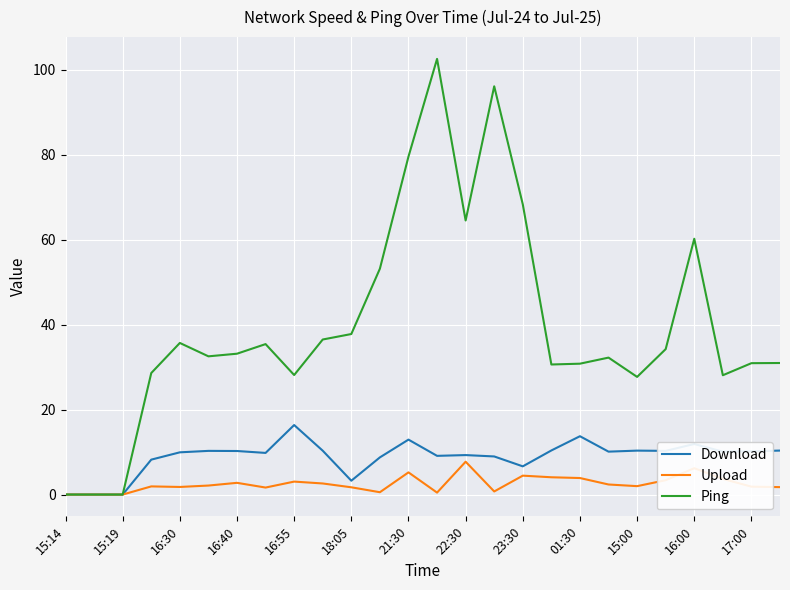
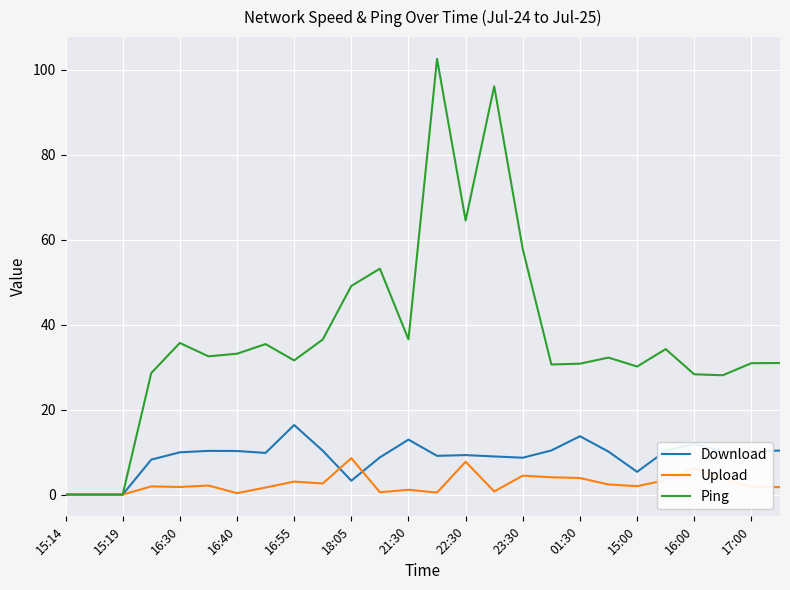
  {
    "Download": {
      "16:40": 10,
      "16:55": 16,
      "18:05": 3,
      "21:30": 13,
      "22:30": 9,
-     "23:30": 7,
+     "23:30": 9,
      "01:30": 14,
-     "15:00": 10
+     "15:00": 5
    },
    "Upload": {
-     "16:40": 3,
+     "16:40": 0,
      "16:55": 3,
-     "18:05": 2,
-     "21:30": 5,
+     "18:05": 9,
+     "21:30": 1,
      "22:30": 8,
      "23:30": 4,
      "01:30": 4,
      "15:00": 2
    },
    "Ping": {
      "16:40": 33,
-     "16:55": 28,
-     "18:05": 38,
-     "21:30": 80,
+     "16:55": 32,
+     "18:05": 49,
+     "21:30": 37,
      "22:30": 65,
-     "23:30": 68,
+     "23:30": 58,
      "01:30": 31,
-     "15:00": 28,
-     "16:00": 60
+     "15:00": 30,
+     "16:00": 28
    }
  }
